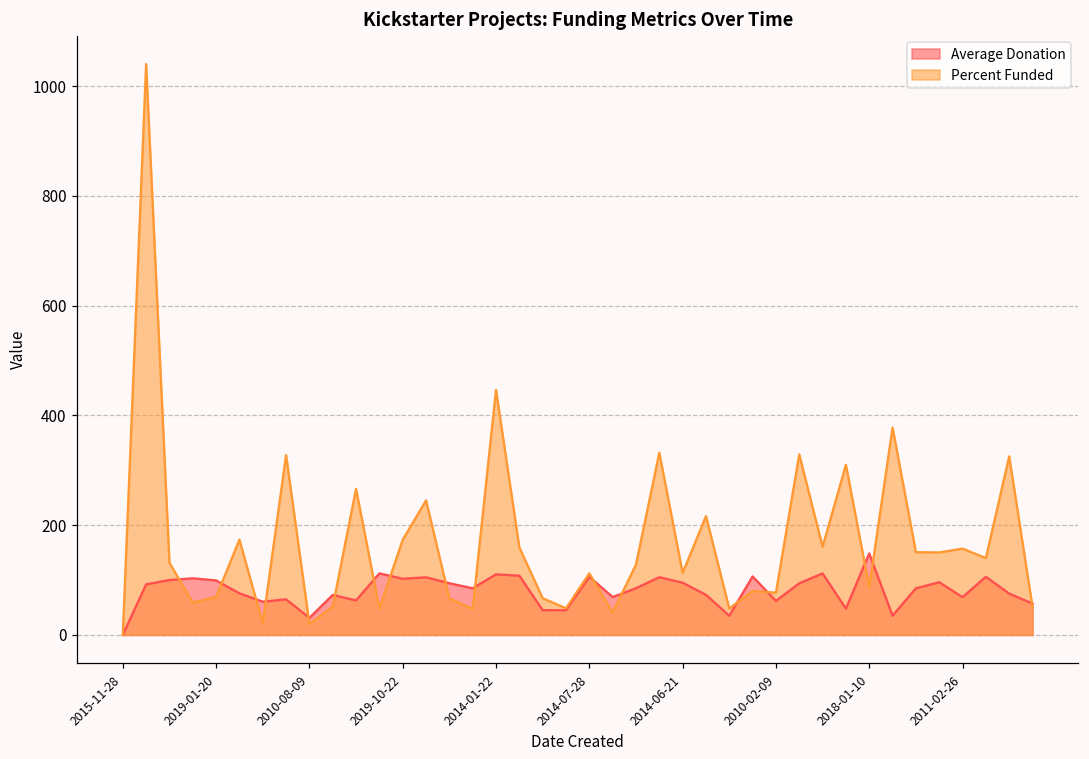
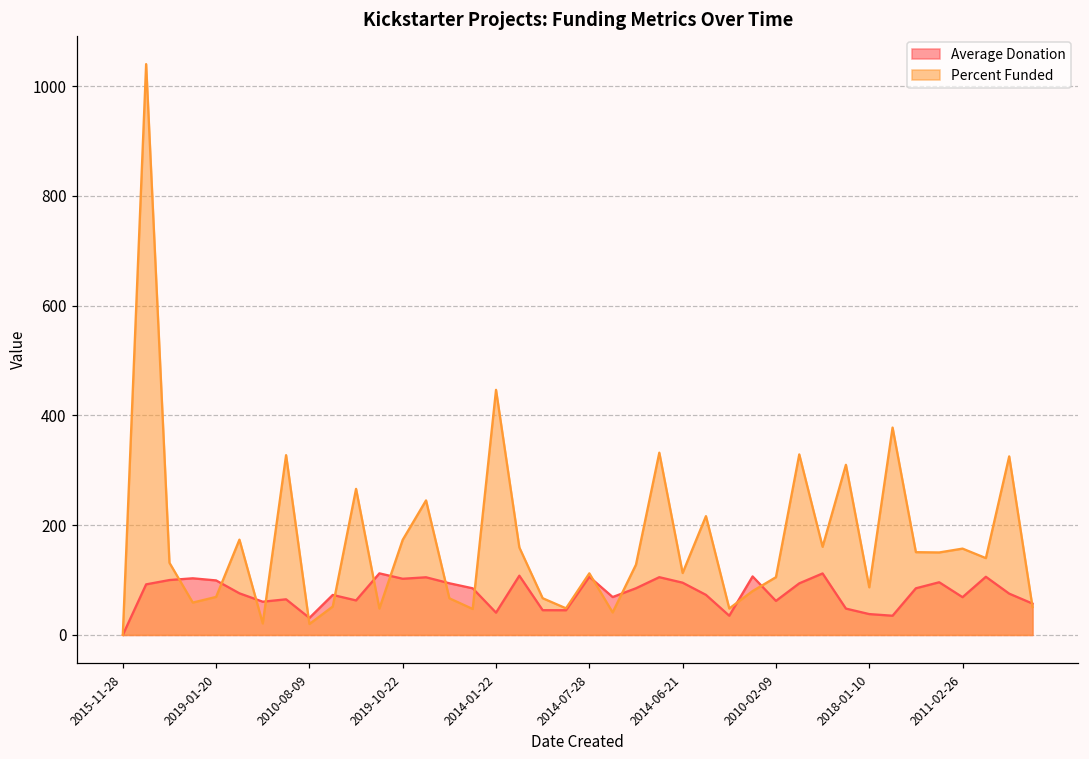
  {
    "Average Donation": {
      "2019-01-20": 100,
      "2010-08-09": 30,
      "2019-10-22": 100,
-     "2014-01-22": 110,
+     "2014-01-22": 40,
      "2014-07-28": 110,
      "2014-06-21": 100,
      "2010-02-09": 60,
-     "2018-01-10": 150,
+     "2018-01-10": 40,
      "2011-02-26": 70
    },
    "Percent Funded": {
      "2019-01-20": 70,
      "2010-08-09": 20,
      "2019-10-22": 170,
      "2014-01-22": 450,
      "2014-07-28": 110,
      "2014-06-21": 110,
-     "2010-02-09": 80,
+     "2010-02-09": 110,
      "2018-01-10": 90,
      "2011-02-26": 160
    }
  }
